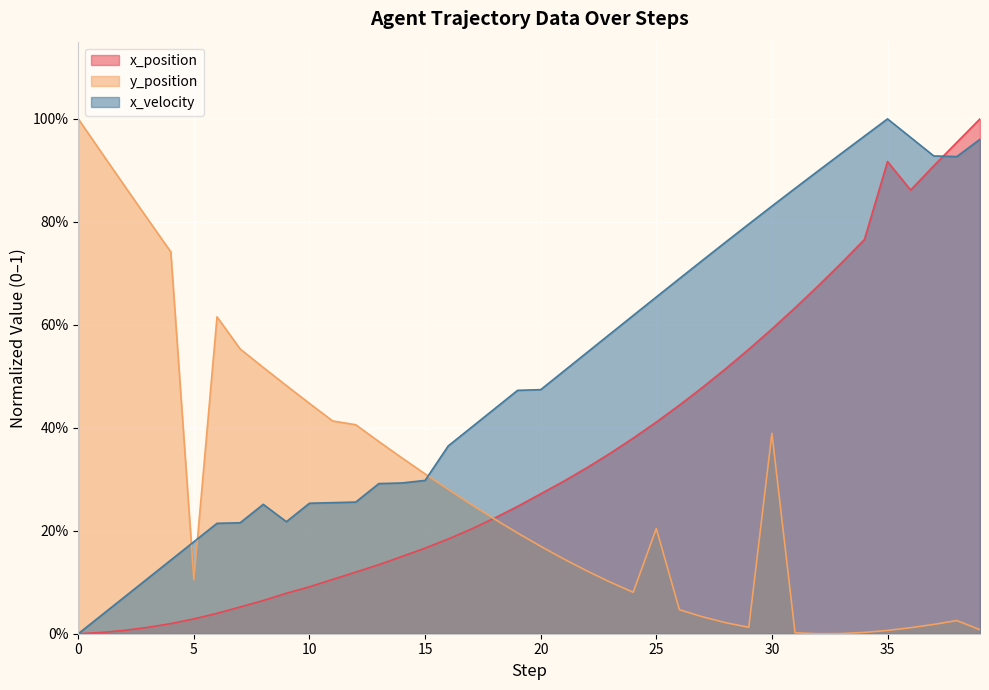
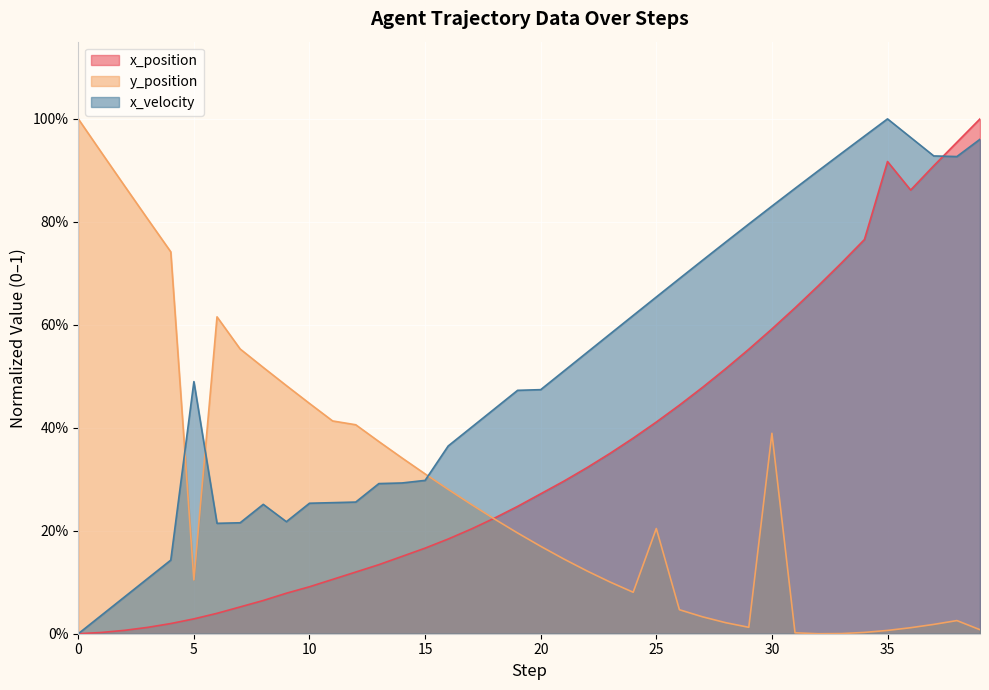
  {
    "x_position": {
      "5": "3%",
      "10": "9%",
      "15": "17%",
      "20": "27%",
      "25": "41%",
      "30": "59%",
      "35": "92%"
    },
    "y_position": {
      "0": "100%",
      "5": "10%",
      "10": "45%",
      "15": "31%",
      "20": "17%",
      "25": "20%",
      "30": "39%",
      "35": "1%"
    },
    "x_velocity": {
-     "5": "18%",
+     "5": "49%",
      "10": "25%",
      "15": "30%",
      "20": "47%",
      "25": "65%",
      "30": "83%",
      "35": "100%"
    }
  }
